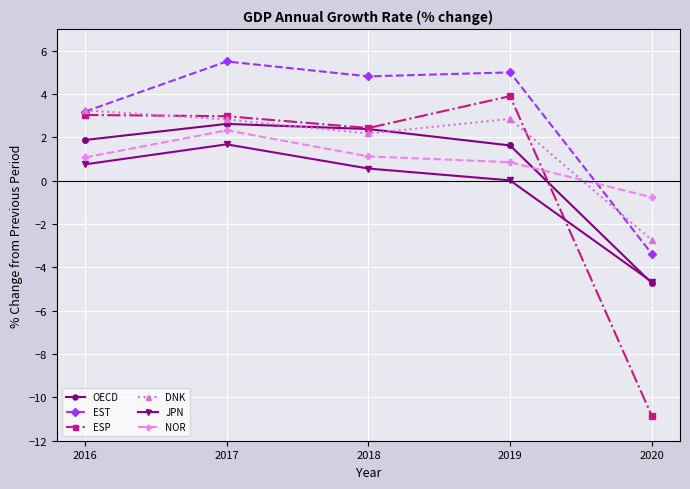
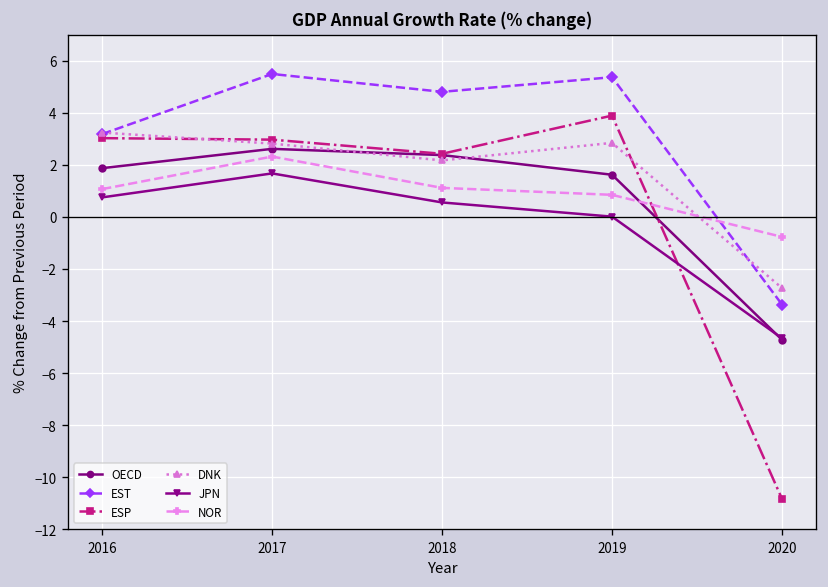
  {
    "EST": {
      "2017": 5.5,
      "2018": 4.8,
-     "2019": 5.0,
+     "2019": 5.4,
      "2020": -3.4
    },
    "ESP": {
      "2016": 3.0,
      "2017": 3.0,
      "2019": 3.9,
      "2020": -10.8
    }
  }
